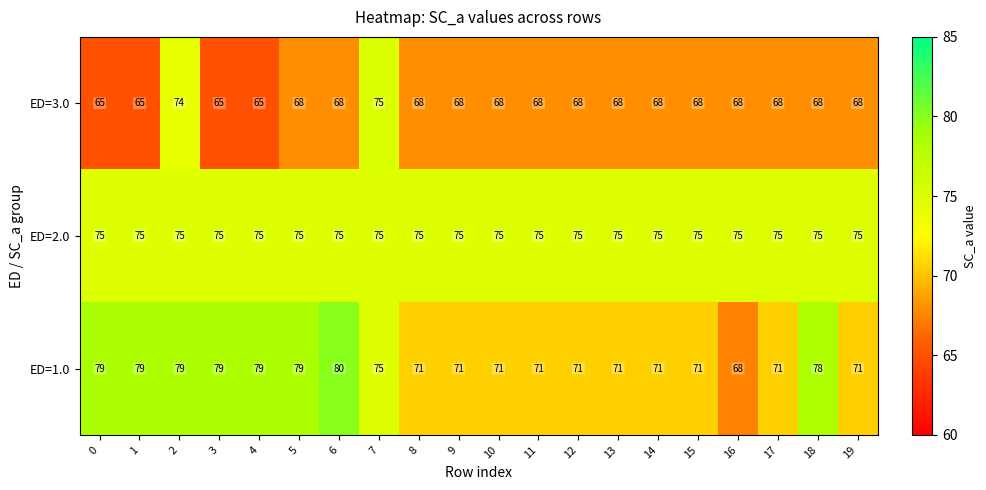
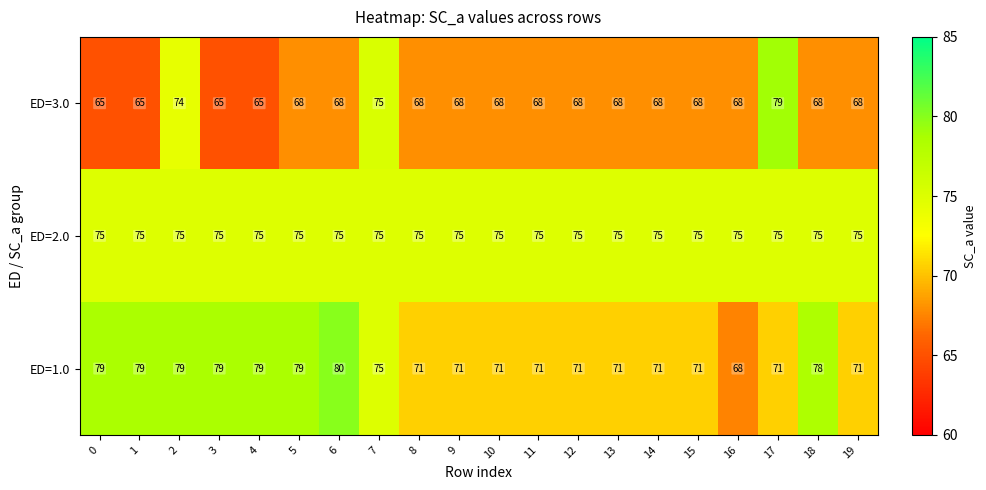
  {
    "ED=3.0": {
-     "17": 68
+     "17": 79
    }
  }
